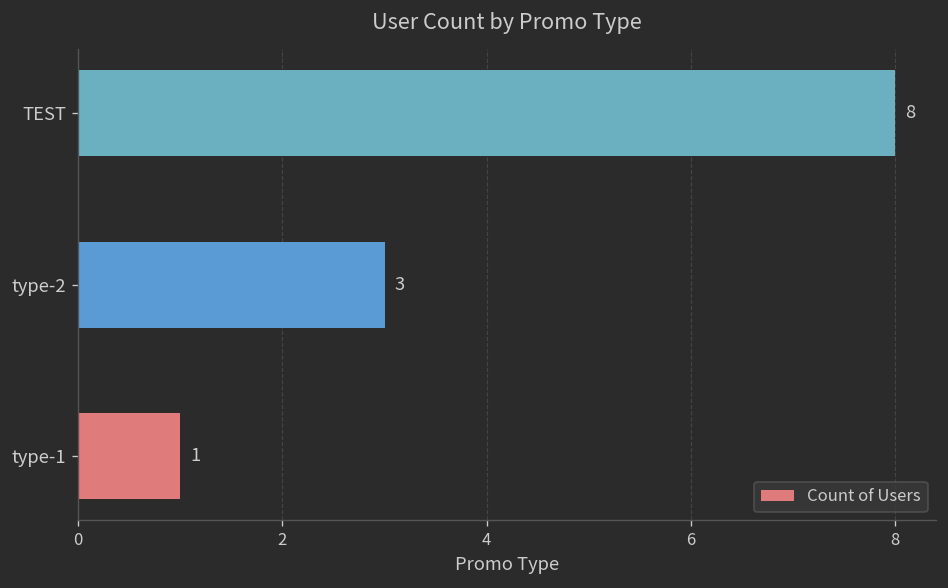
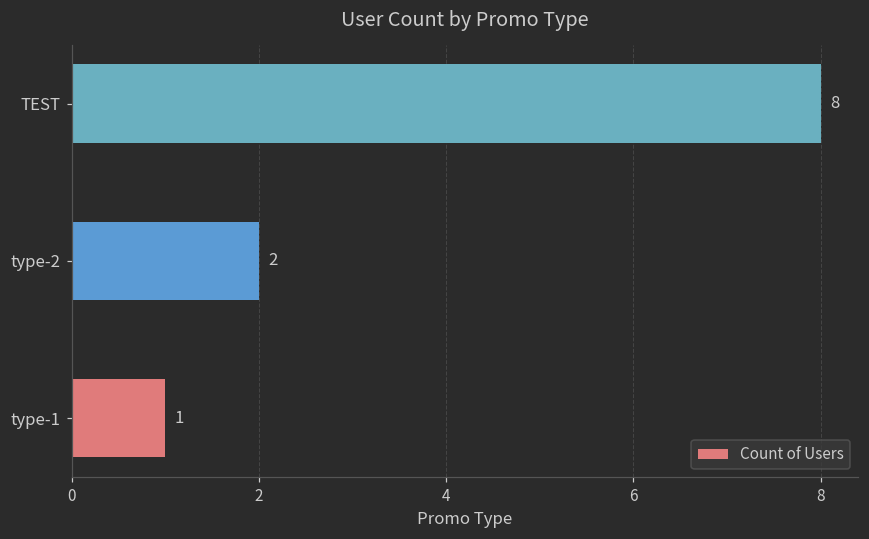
  {
    "TEST": 8,
-   "type-2": 3,
+   "type-2": 2,
    "type-1": 1
  }
